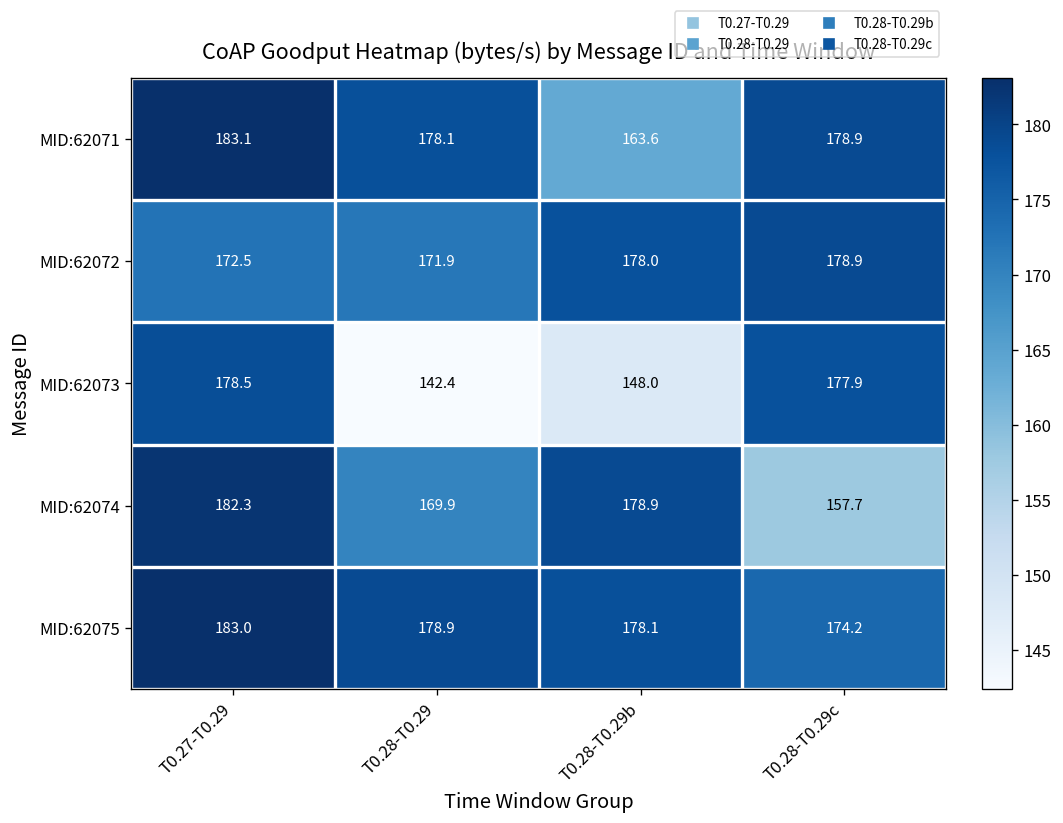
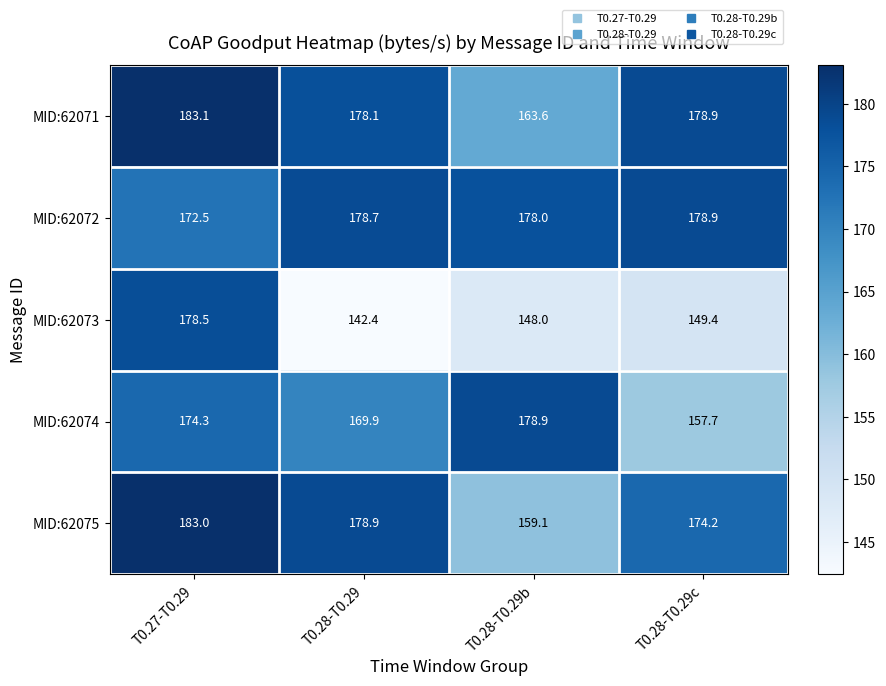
  {
    "MID:62071": {
      "T0.27-T0.29": 183.1,
      "T0.28-T0.29": 178.1,
      "T0.28-T0.29b": 163.6,
      "T0.28-T0.29c": 178.9
    },
    "MID:62072": {
      "T0.27-T0.29": 172.5,
-     "T0.28-T0.29": 171.9,
+     "T0.28-T0.29": 178.7,
      "T0.28-T0.29b": 178.0,
      "T0.28-T0.29c": 178.9
    },
    "MID:62073": {
      "T0.27-T0.29": 178.5,
      "T0.28-T0.29": 142.4,
      "T0.28-T0.29b": 148.0,
-     "T0.28-T0.29c": 177.9
+     "T0.28-T0.29c": 149.4
    },
    "MID:62074": {
-     "T0.27-T0.29": 182.3,
+     "T0.27-T0.29": 174.3,
      "T0.28-T0.29": 169.9,
      "T0.28-T0.29b": 178.9,
      "T0.28-T0.29c": 157.7
    },
    "MID:62075": {
      "T0.27-T0.29": 183.0,
      "T0.28-T0.29": 178.9,
-     "T0.28-T0.29b": 178.1,
+     "T0.28-T0.29b": 159.1,
      "T0.28-T0.29c": 174.2
    }
  }
